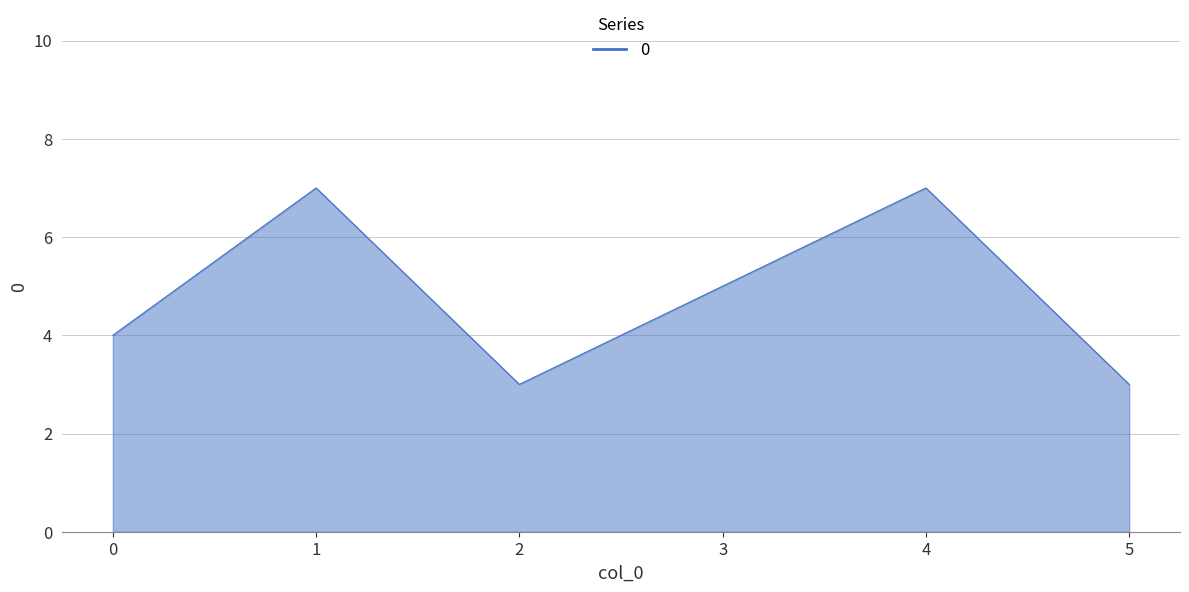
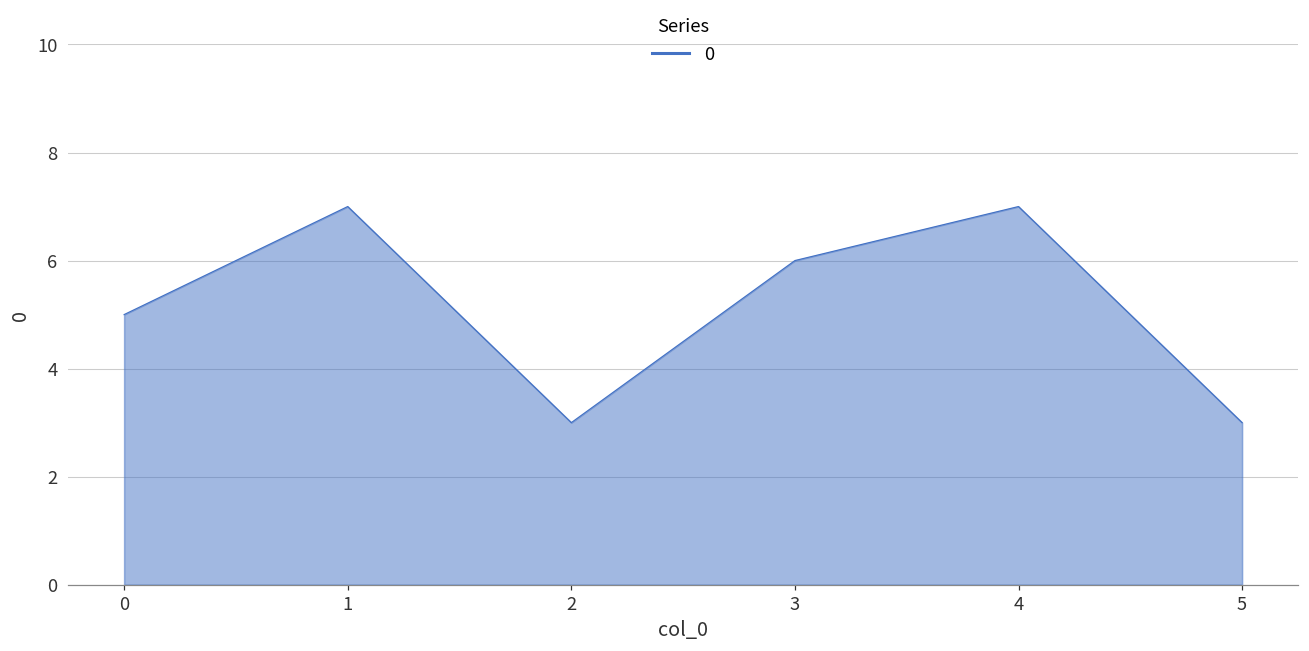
  {
-   "0": 4,
+   "0": 5,
    "1": 7,
    "2": 3,
-   "3": 5,
+   "3": 6,
    "4": 7,
    "5": 3
  }
